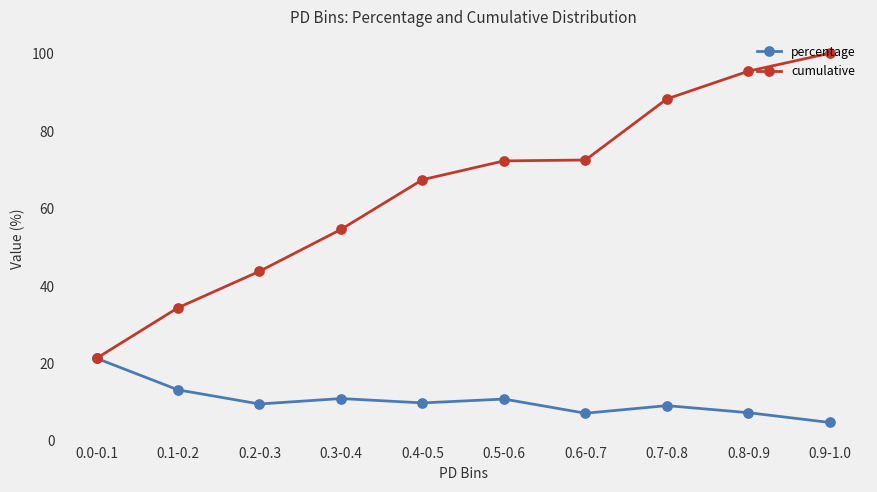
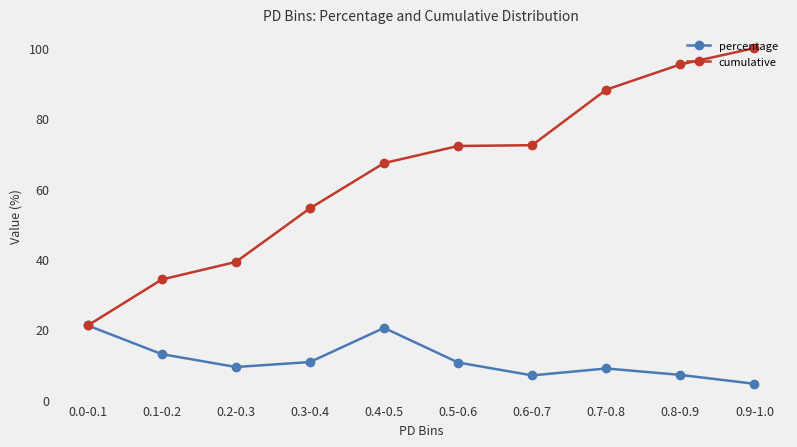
  {
    "percentage": {
      "0.1-0.2": 13,
      "0.2-0.3": 9,
      "0.3-0.4": 11,
-     "0.4-0.5": 10,
+     "0.4-0.5": 21,
      "0.5-0.6": 11,
      "0.6-0.7": 7,
      "0.7-0.8": 9,
      "0.8-0.9": 7,
      "0.9-1.0": 5
    },
    "cumulative": {
      "0.1-0.2": 34,
-     "0.2-0.3": 44,
+     "0.2-0.3": 39,
      "0.3-0.4": 54,
      "0.4-0.5": 67,
      "0.5-0.6": 72,
      "0.6-0.7": 72,
      "0.7-0.8": 88,
      "0.8-0.9": 95,
      "0.9-1.0": 100
    }
  }
